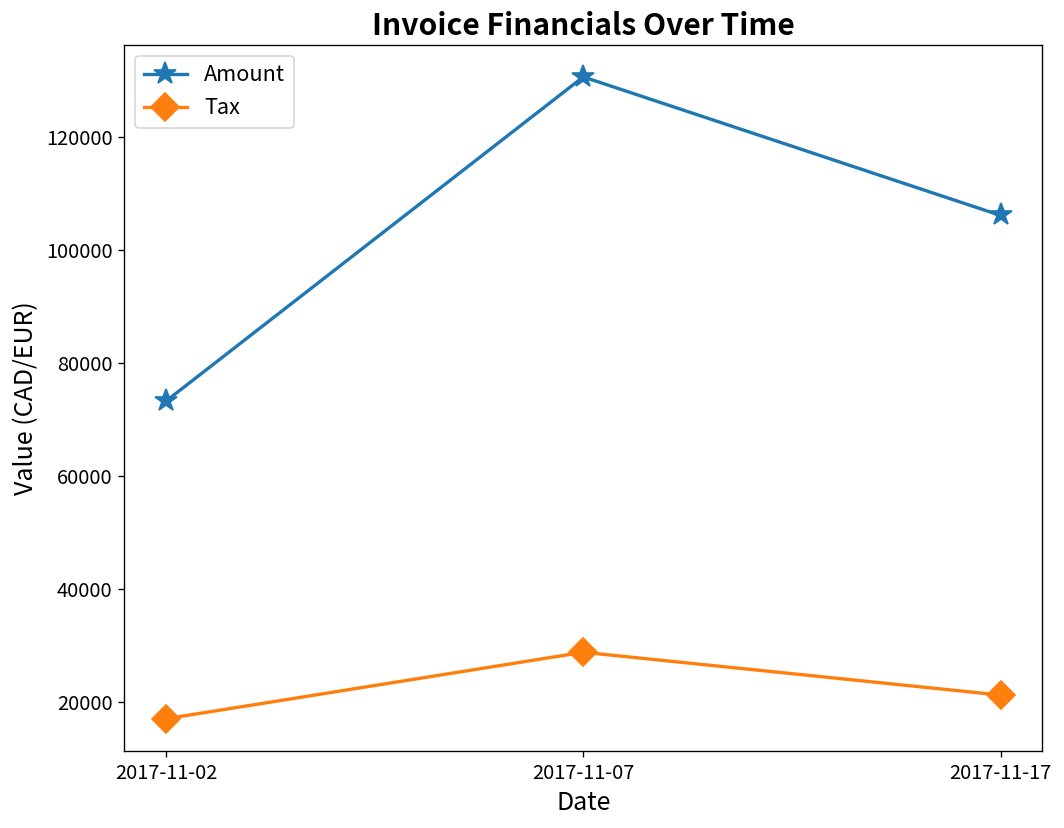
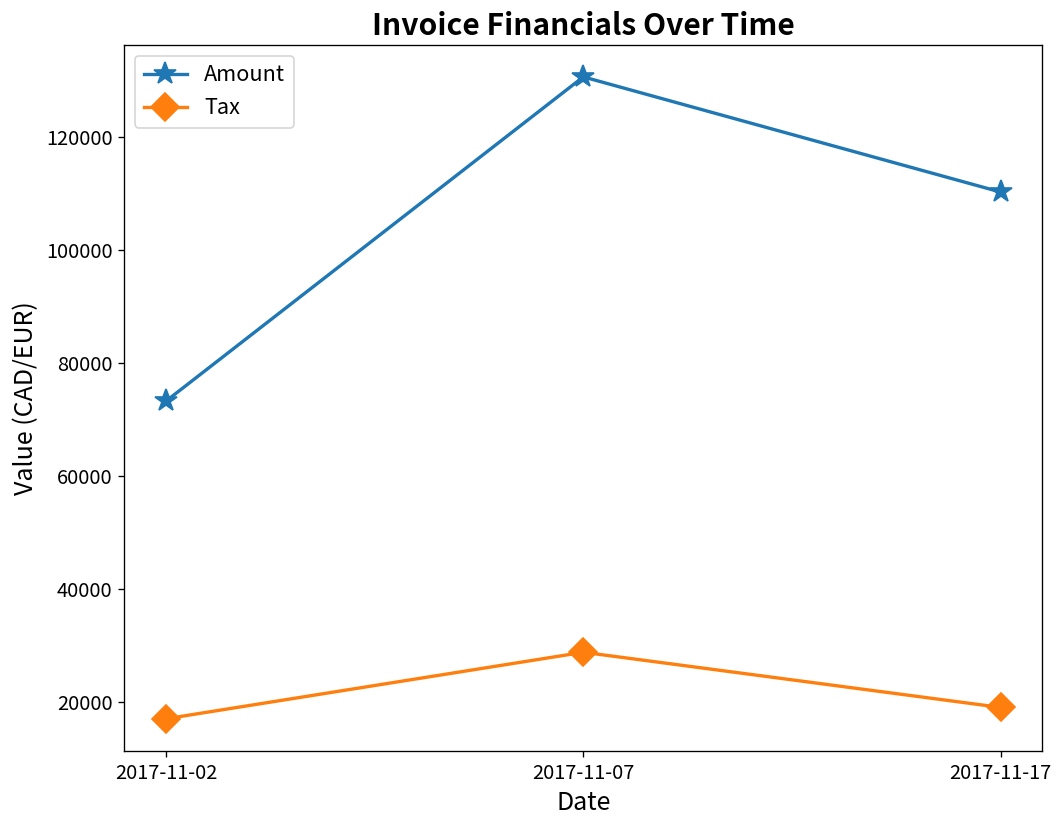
  {
    "Amount": {
      "2017-11-02": 73000,
      "2017-11-07": 131000,
-     "2017-11-17": 106000
+     "2017-11-17": 110000
    },
    "Tax": {
      "2017-11-02": 17000,
      "2017-11-07": 29000,
-     "2017-11-17": 21000
+     "2017-11-17": 19000
    }
  }
